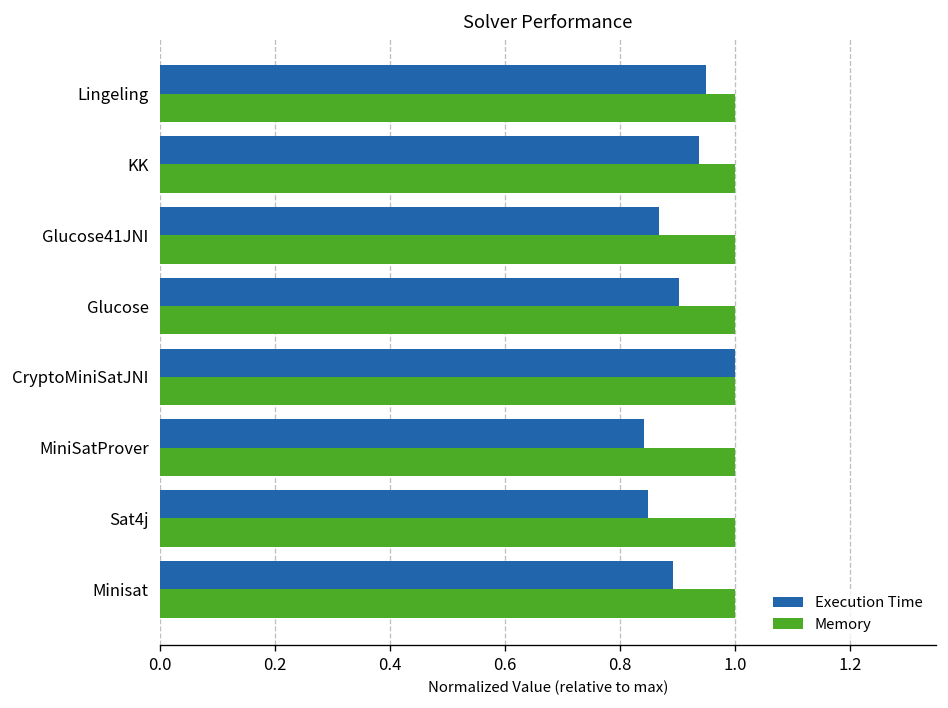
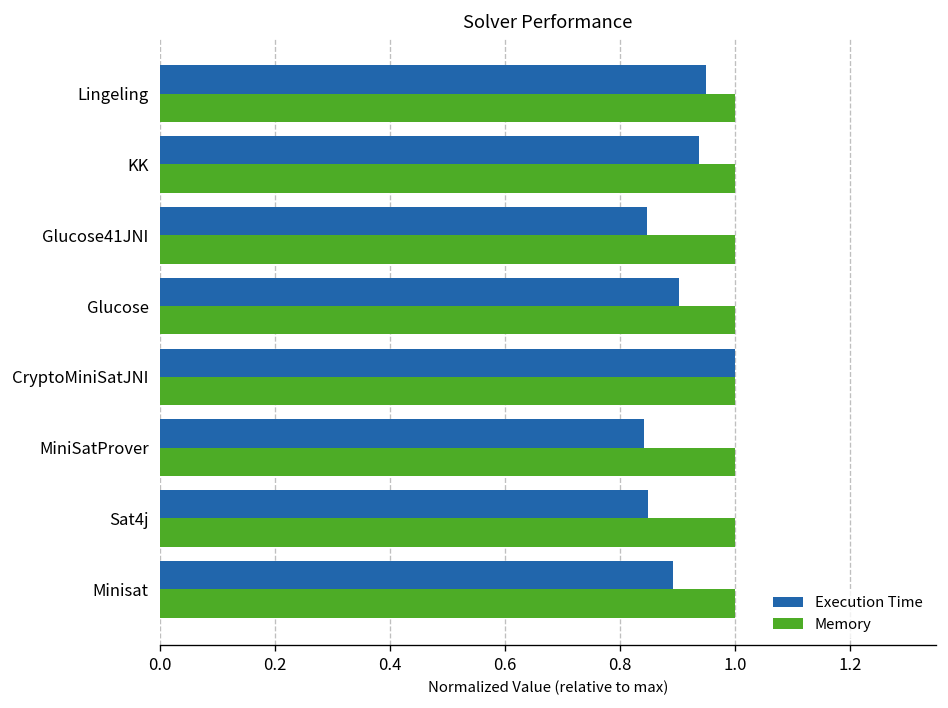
  {
    "Execution Time": {
      "Lingeling": 0.95,
      "KK": 0.94,
-     "Glucose41JNI": 0.87,
+     "Glucose41JNI": 0.85,
      "Glucose": 0.90,
      "CryptoMiniSatJNI": 1.00,
      "MiniSatProver": 0.84,
      "Sat4j": 0.85,
      "Minisat": 0.89
    },
    "Memory": {
      "Lingeling": 1.00,
      "KK": 1.00,
      "Glucose41JNI": 1.00,
      "Glucose": 1.00,
      "CryptoMiniSatJNI": 1.00,
      "MiniSatProver": 1.00,
      "Sat4j": 1.00,
      "Minisat": 1.00
    }
  }
